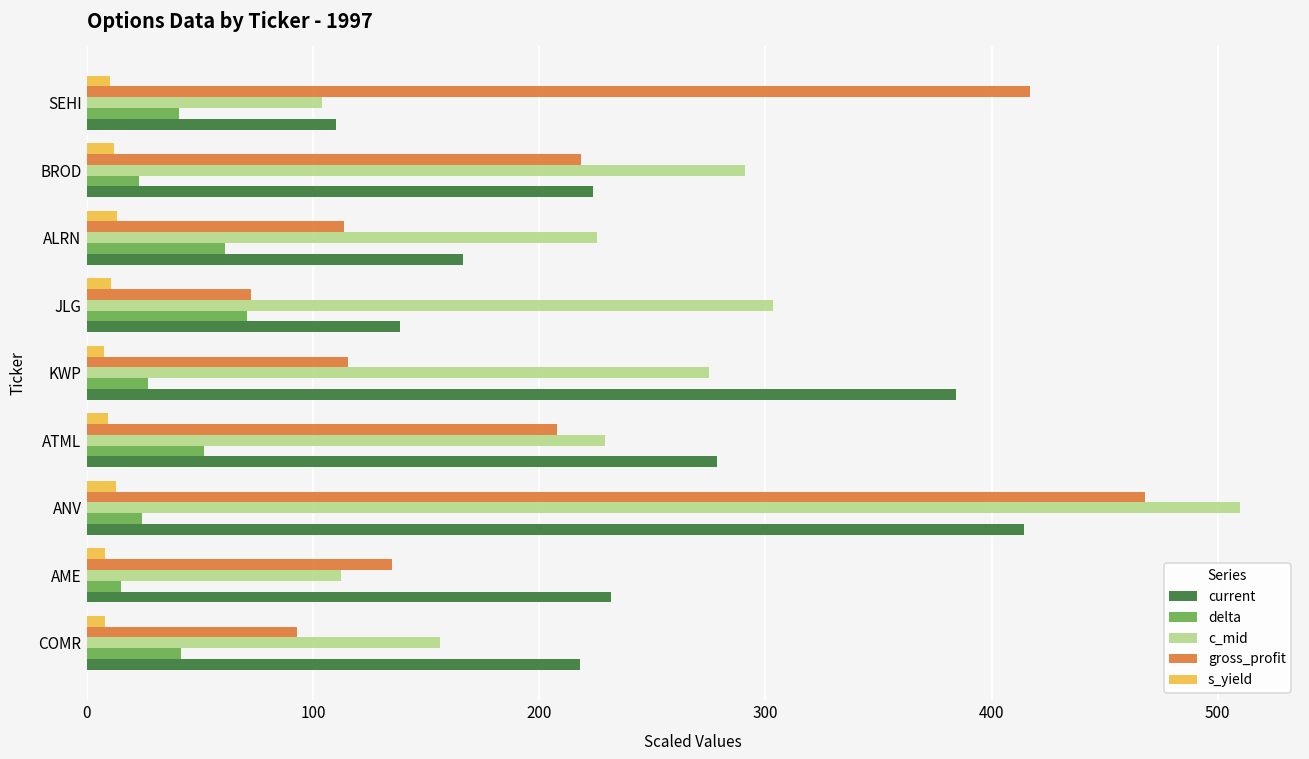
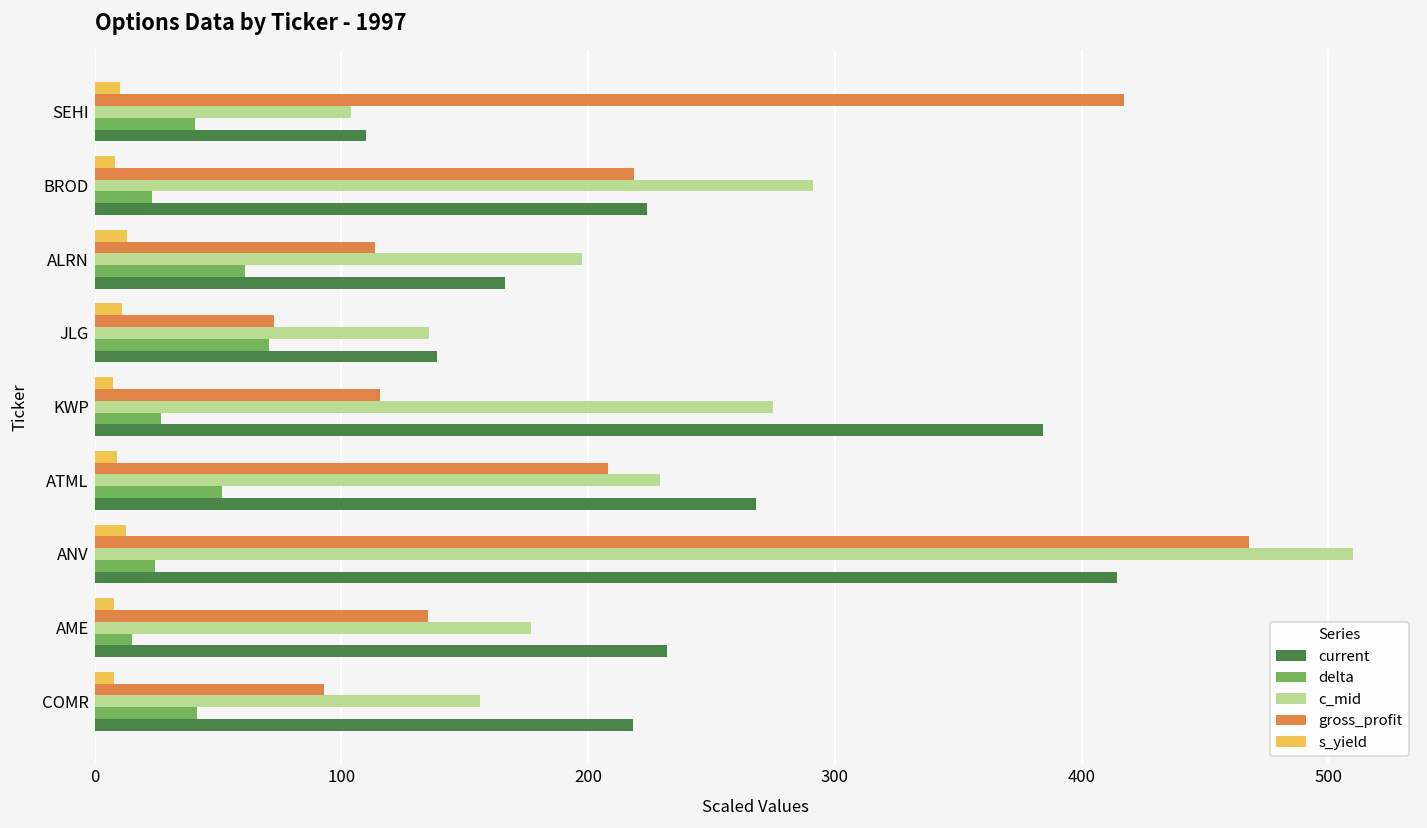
  {
    "current": {
      "SEHI": 110,
      "BROD": 224,
      "ALRN": 166,
      "JLG": 139,
      "KWP": 384,
-     "ATML": 279,
+     "ATML": 268,
      "ANV": 414,
      "AME": 232,
      "COMR": 218
    },
    "delta": {
      "SEHI": 41,
      "BROD": 23,
      "ALRN": 61,
      "JLG": 71,
      "KWP": 27,
      "ATML": 52,
      "ANV": 25,
      "AME": 15,
      "COMR": 42
    },
    "c_mid": {
      "SEHI": 104,
      "BROD": 291,
-     "ALRN": 226,
-     "JLG": 304,
+     "ALRN": 198,
+     "JLG": 136,
      "KWP": 275,
      "ATML": 229,
      "ANV": 510,
-     "AME": 113,
+     "AME": 177,
      "COMR": 156
    },
    "gross_profit": {
      "SEHI": 417,
      "BROD": 219,
      "ALRN": 114,
      "JLG": 73,
      "KWP": 116,
      "ATML": 208,
      "ANV": 468,
      "AME": 135,
      "COMR": 93
    },
    "s_yield": {
      "SEHI": 10,
-     "BROD": 12,
+     "BROD": 8,
      "ALRN": 13,
      "JLG": 11,
      "KWP": 7,
      "ATML": 9,
      "ANV": 13,
      "AME": 8,
      "COMR": 8
    }
  }
